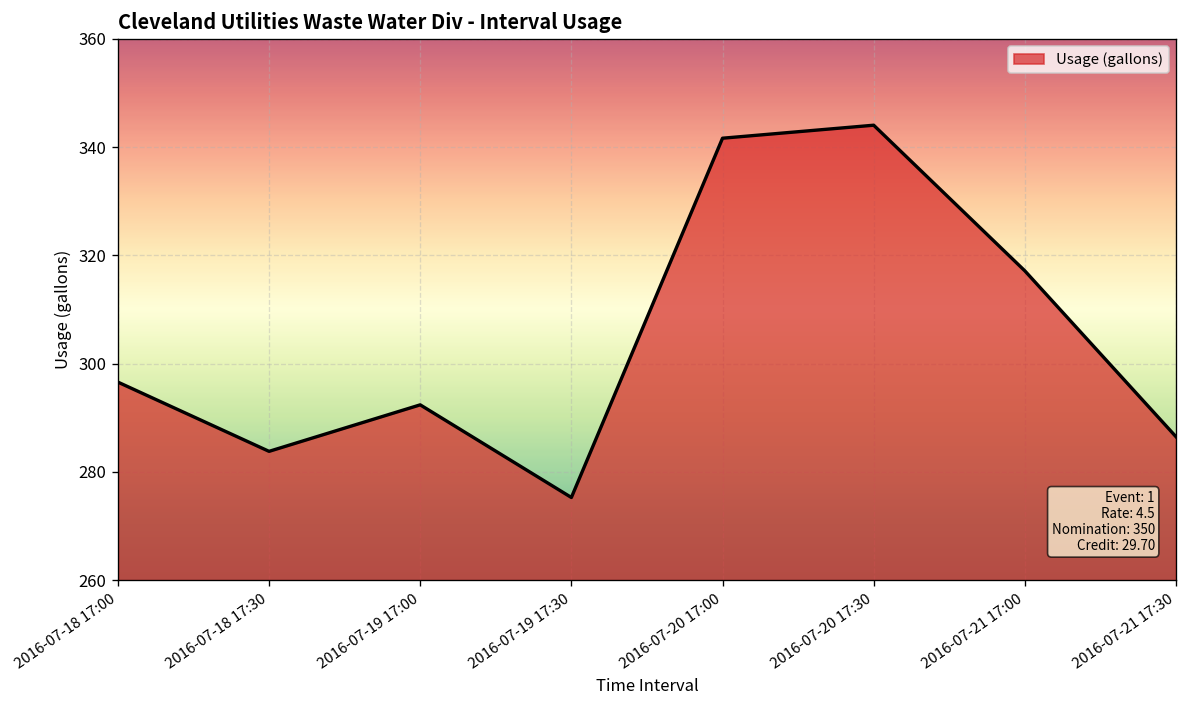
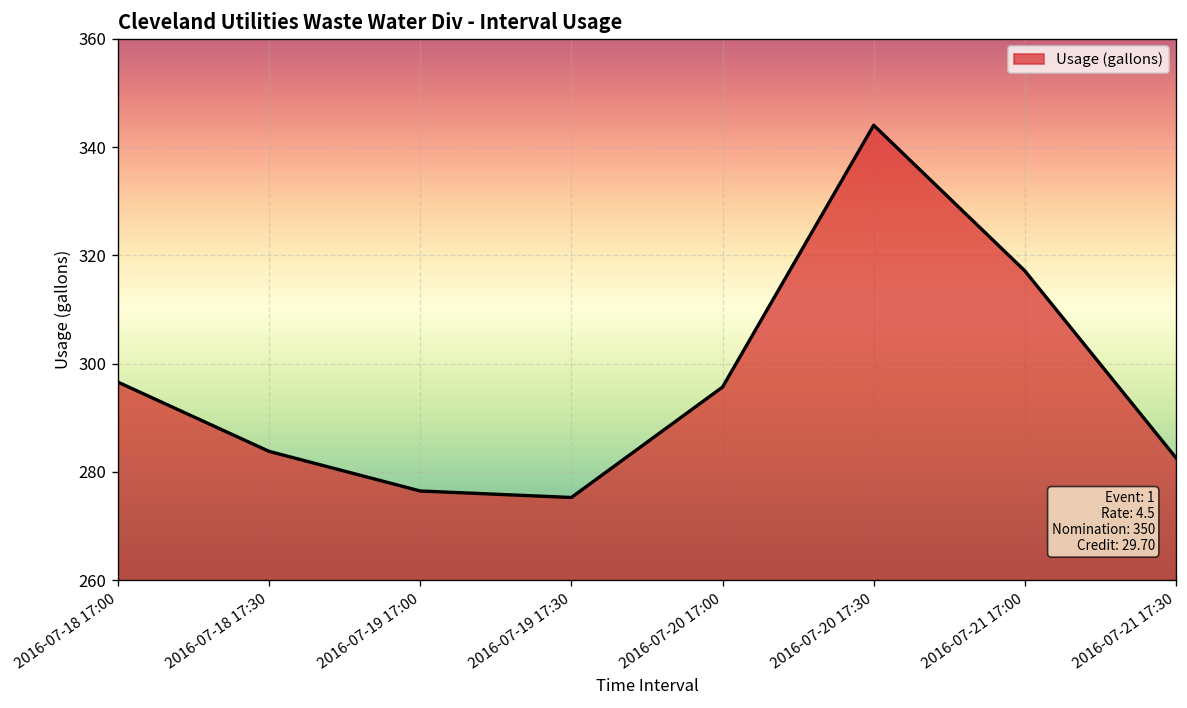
  {
    "2016-07-18 17:00": 297,
    "2016-07-18 17:30": 284,
-   "2016-07-19 17:00": 292,
+   "2016-07-19 17:00": 276,
    "2016-07-19 17:30": 275,
-   "2016-07-20 17:00": 342,
+   "2016-07-20 17:00": 296,
    "2016-07-20 17:30": 344,
    "2016-07-21 17:00": 317,
-   "2016-07-21 17:30": 287
+   "2016-07-21 17:30": 283
  }
